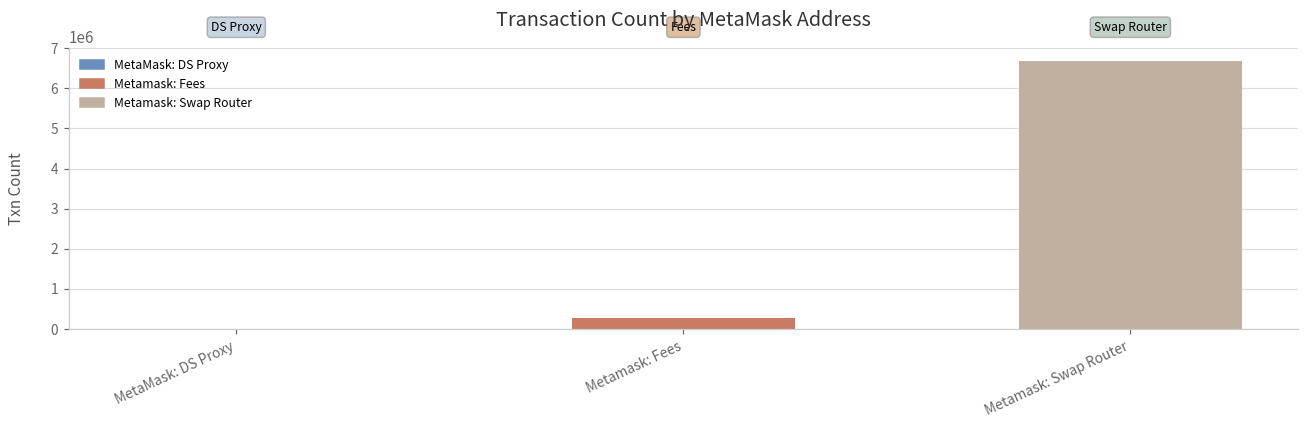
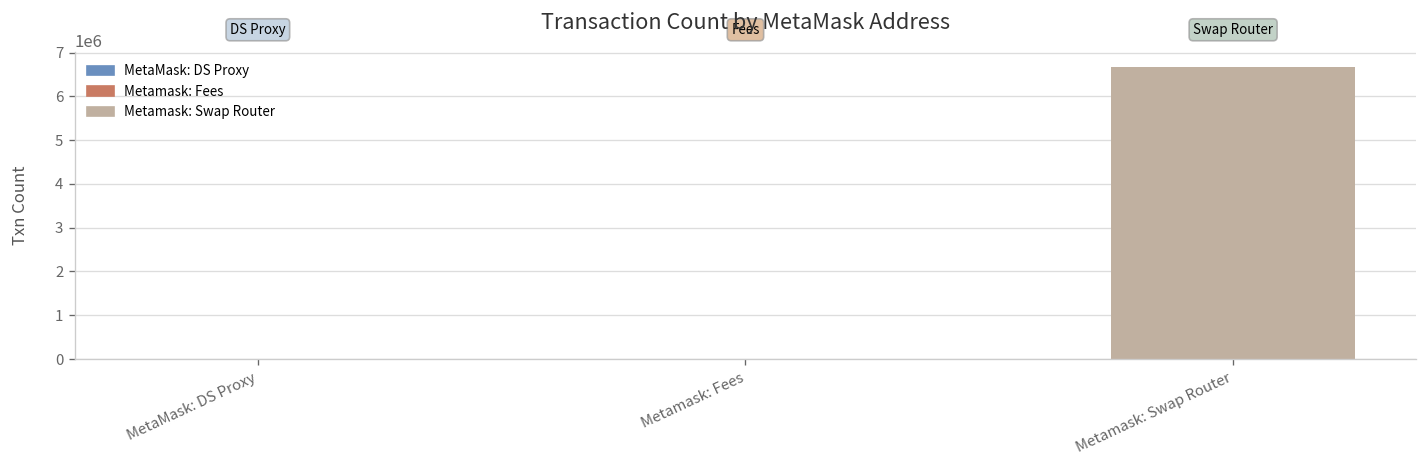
  {
-   "Metamask: Fees": 300000,
+   "Metamask: Fees": 0,
    "Metamask: Swap Router": 6700000
  }
